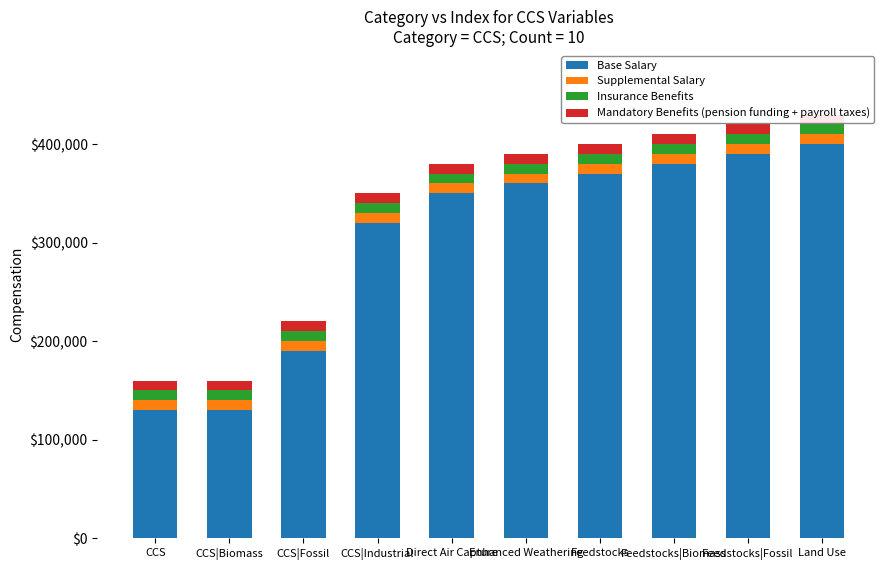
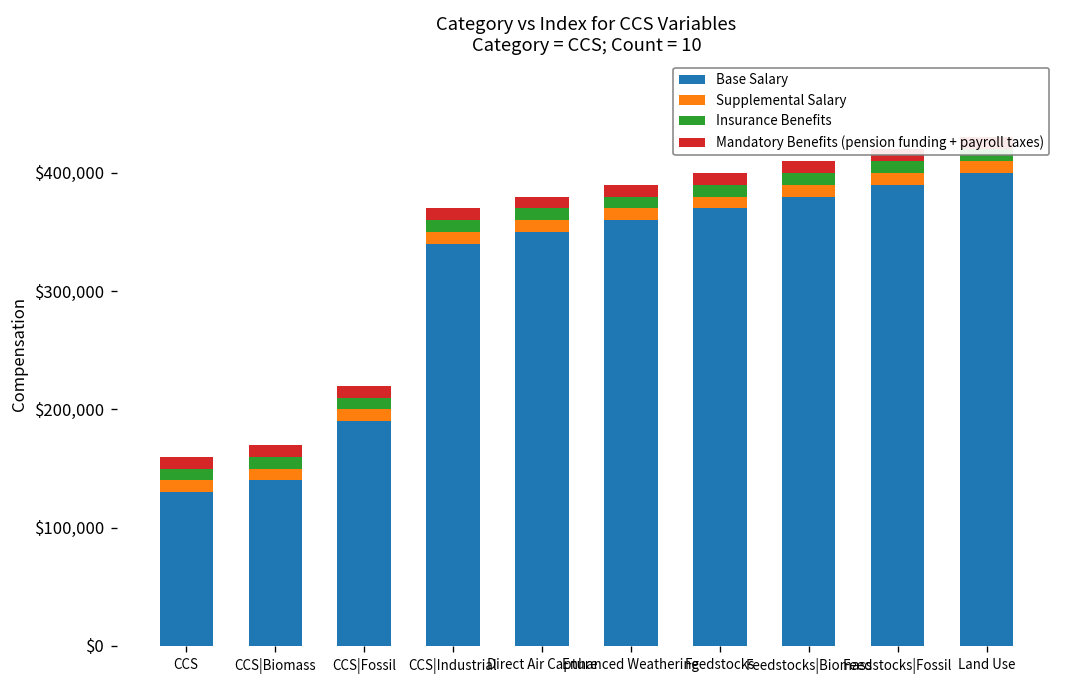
  {
    "Base Salary": {
      "CCS": "$130,000",
-     "CCS|Biomass": "$130,000",
+     "CCS|Biomass": "$140,000",
      "CCS|Fossil": "$190,000",
-     "CCS|Industrial": "$320,000",
+     "CCS|Industrial": "$340,000",
      "Land Use": "$400,000"
    },
    "Supplemental Salary": {
      "CCS": "$10,000",
      "CCS|Biomass": "$10,000",
      "CCS|Fossil": "$10,000",
      "CCS|Industrial": "$10,000",
      "Land Use": "$10,000"
    },
    "Insurance Benefits": {
      "CCS": "$10,000",
      "CCS|Biomass": "$10,000",
      "CCS|Fossil": "$10,000",
      "CCS|Industrial": "$10,000",
      "Land Use": "$10,000"
    },
    "Mandatory Benefits (pension funding + payroll taxes)": {
      "CCS": "$10,000",
      "CCS|Biomass": "$10,000",
      "CCS|Fossil": "$10,000",
      "CCS|Industrial": "$10,000"
    }
  }
